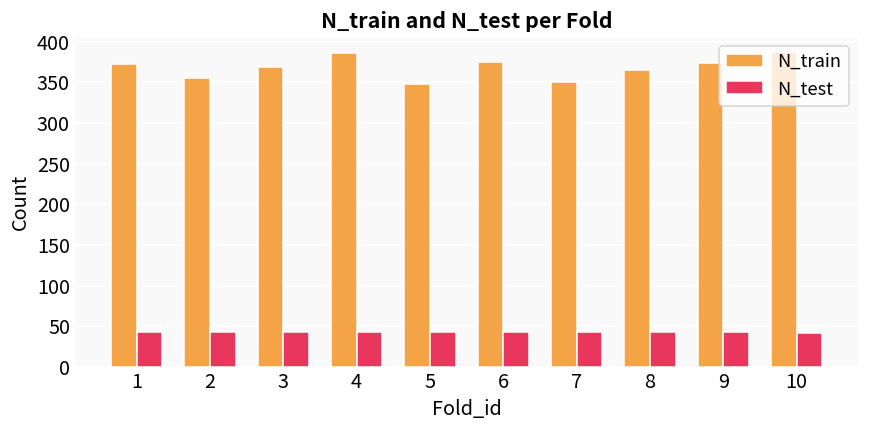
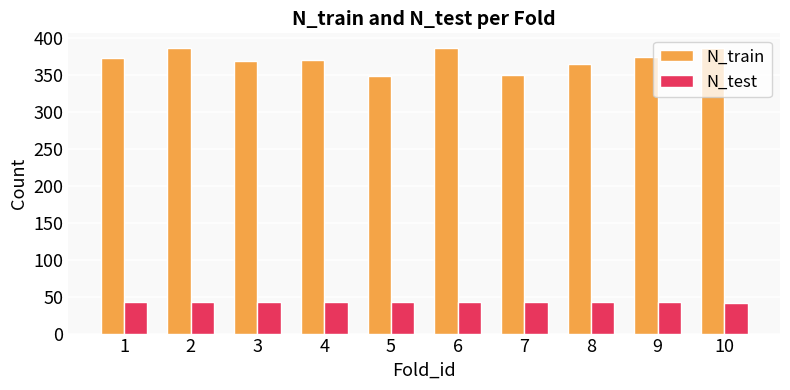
  {
    "N_train": {
      "1": 370,
-     "2": 360,
+     "2": 390,
      "3": 370,
-     "4": 390,
+     "4": 370,
      "5": 350,
-     "6": 380,
+     "6": 390,
      "7": 350,
      "8": 370,
      "9": 370
    },
    "N_test": {
      "1": 40,
      "2": 40,
      "3": 40,
      "4": 40,
      "5": 40,
      "6": 40,
      "7": 40,
      "8": 40,
      "9": 40,
      "10": 40
    }
  }
